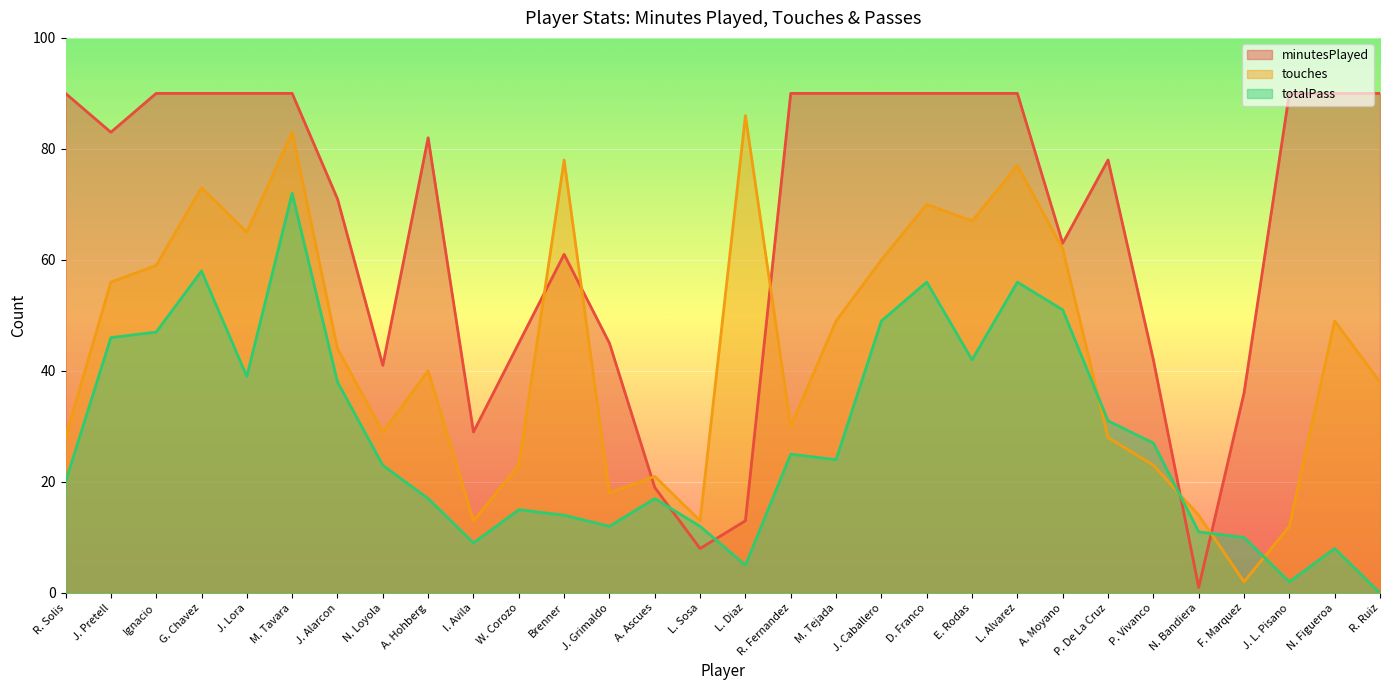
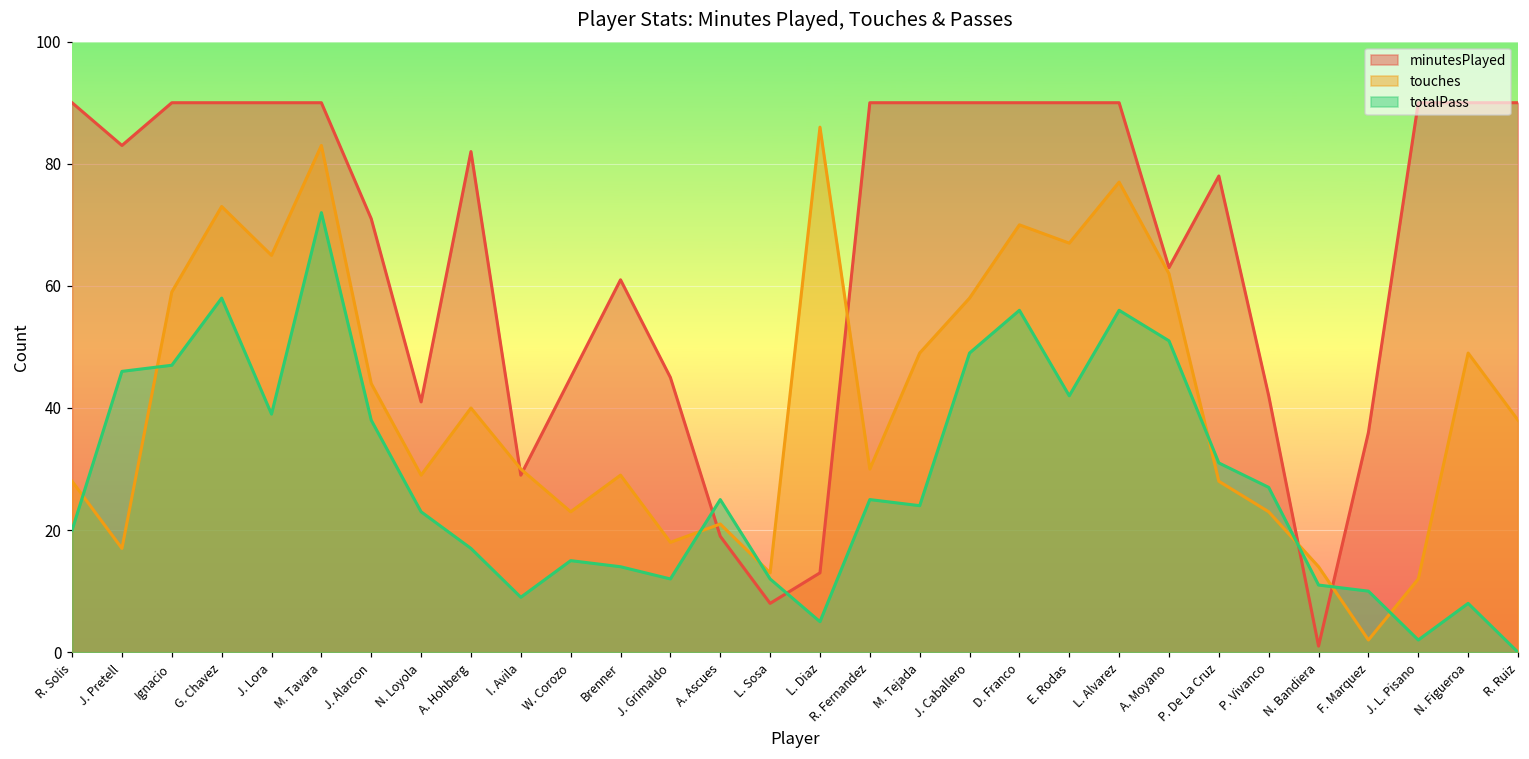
  {
    "minutesPlayed": {
      "R. Solis": 90,
      "J. Pretell": 83,
      "Ignacio": 90,
      "G. Chavez": 90,
      "J. Lora": 90,
      "M. Tavara": 90,
      "J. Alarcon": 71,
      "N. Loyola": 41,
      "A. Hohberg": 82,
      "I. Avila": 29,
      "W. Corozo": 45,
      "Brenner": 61,
      "J. Grimaldo": 45,
      "A. Ascues": 19,
      "L. Sosa": 8,
      "L. Diaz": 13,
      "R. Fernandez": 90,
      "M. Tejada": 90,
      "J. Caballero": 90,
      "D. Franco": 90,
      "E. Rodas": 90,
      "L. Alvarez": 90,
      "A. Moyano": 63,
      "P. De La Cruz": 78,
      "P. Vivanco": 42,
      "N. Bandiera": 1,
      "F. Marquez": 36,
      "R. Ruiz": 90
    },
    "touches": {
      "R. Solis": 28,
-     "J. Pretell": 56,
+     "J. Pretell": 17,
      "Ignacio": 59,
      "G. Chavez": 73,
      "J. Lora": 65,
      "M. Tavara": 83,
      "J. Alarcon": 44,
      "N. Loyola": 29,
      "A. Hohberg": 40,
-     "I. Avila": 13,
+     "I. Avila": 30,
      "W. Corozo": 23,
-     "Brenner": 78,
+     "Brenner": 29,
      "J. Grimaldo": 18,
      "A. Ascues": 21,
      "L. Sosa": 13,
      "L. Diaz": 86,
      "R. Fernandez": 30,
      "M. Tejada": 49,
-     "J. Caballero": 60,
+     "J. Caballero": 58,
      "D. Franco": 70,
      "E. Rodas": 67,
      "L. Alvarez": 77,
      "A. Moyano": 62,
      "P. De La Cruz": 28,
      "P. Vivanco": 23,
      "N. Bandiera": 14,
      "F. Marquez": 2,
      "J. L. Pisano": 12,
      "N. Figueroa": 49,
      "R. Ruiz": 38
    },
    "totalPass": {
      "R. Solis": 20,
      "J. Pretell": 46,
      "Ignacio": 47,
      "G. Chavez": 58,
      "J. Lora": 39,
      "M. Tavara": 72,
      "J. Alarcon": 38,
      "N. Loyola": 23,
      "A. Hohberg": 17,
      "I. Avila": 9,
      "W. Corozo": 15,
      "Brenner": 14,
      "J. Grimaldo": 12,
-     "A. Ascues": 17,
+     "A. Ascues": 25,
      "L. Sosa": 12,
      "L. Diaz": 5,
      "R. Fernandez": 25,
      "M. Tejada": 24,
      "J. Caballero": 49,
      "D. Franco": 56,
      "E. Rodas": 42,
      "L. Alvarez": 56,
      "A. Moyano": 51,
      "P. De La Cruz": 31,
      "P. Vivanco": 27,
      "N. Bandiera": 11,
      "F. Marquez": 10,
      "J. L. Pisano": 2,
      "N. Figueroa": 8,
      "R. Ruiz": 0
    }
  }
